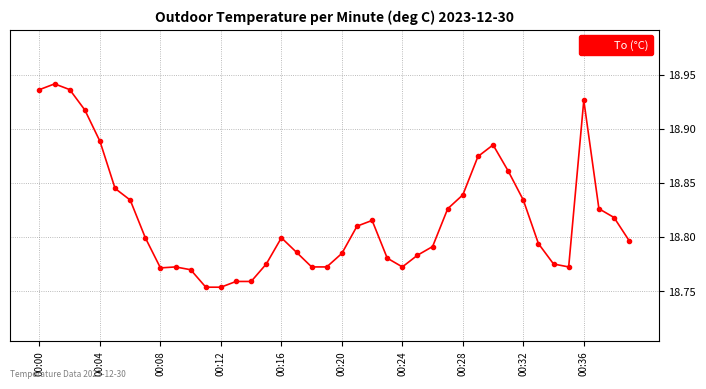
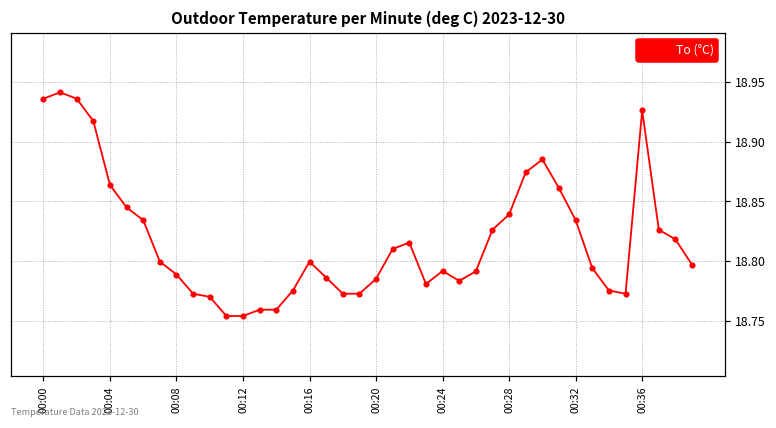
  {
    "00:00": 18.936,
-   "00:04": 18.888,
-   "00:08": 18.772,
+   "00:04": 18.864,
+   "00:08": 18.789,
    "00:12": 18.754,
    "00:16": 18.799,
    "00:20": 18.785,
-   "00:24": 18.773,
+   "00:24": 18.792,
    "00:28": 18.839,
    "00:32": 18.834,
    "00:36": 18.926
  }
